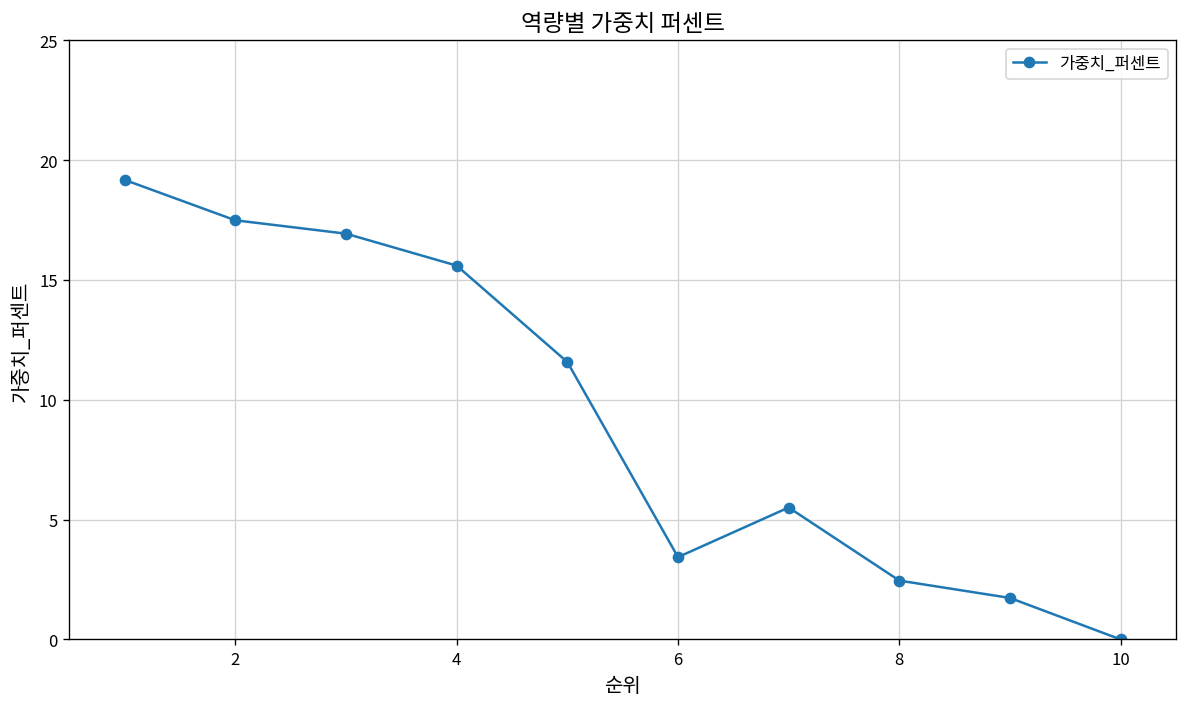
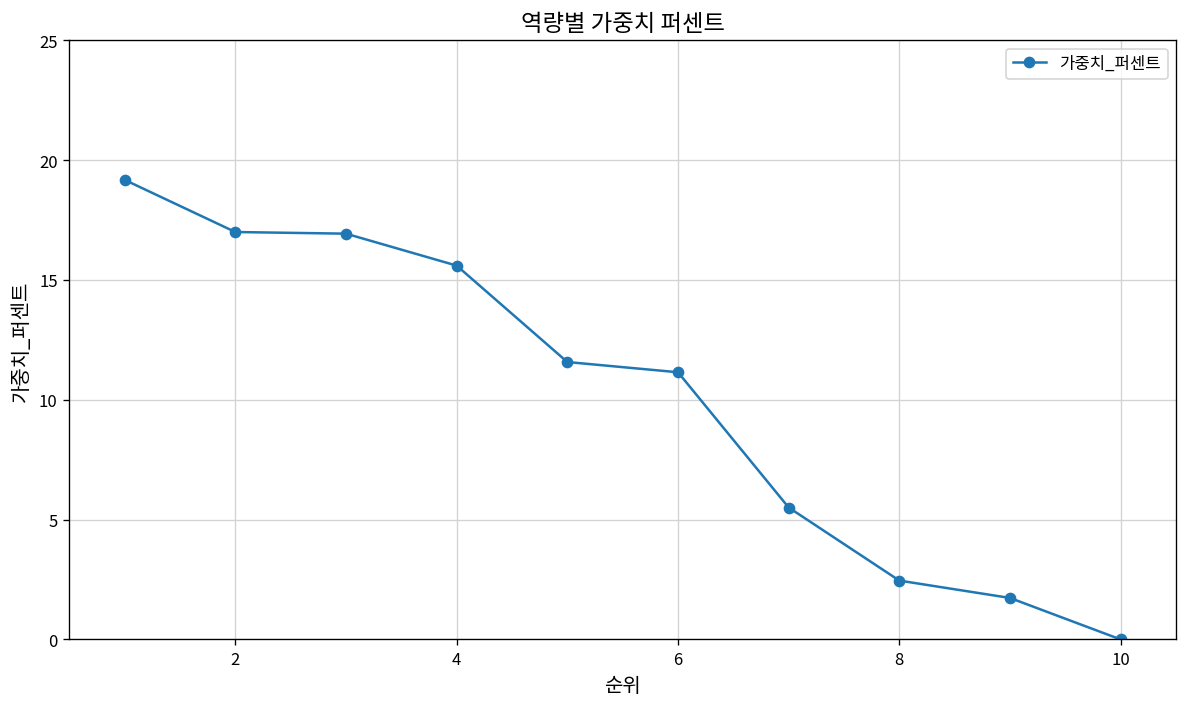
  {
-   "2": 17.5,
+   "2": 17.0,
    "4": 15.6,
-   "6": 3.4,
+   "6": 11.1,
    "8": 2.5,
    "10": 0.0
  }
